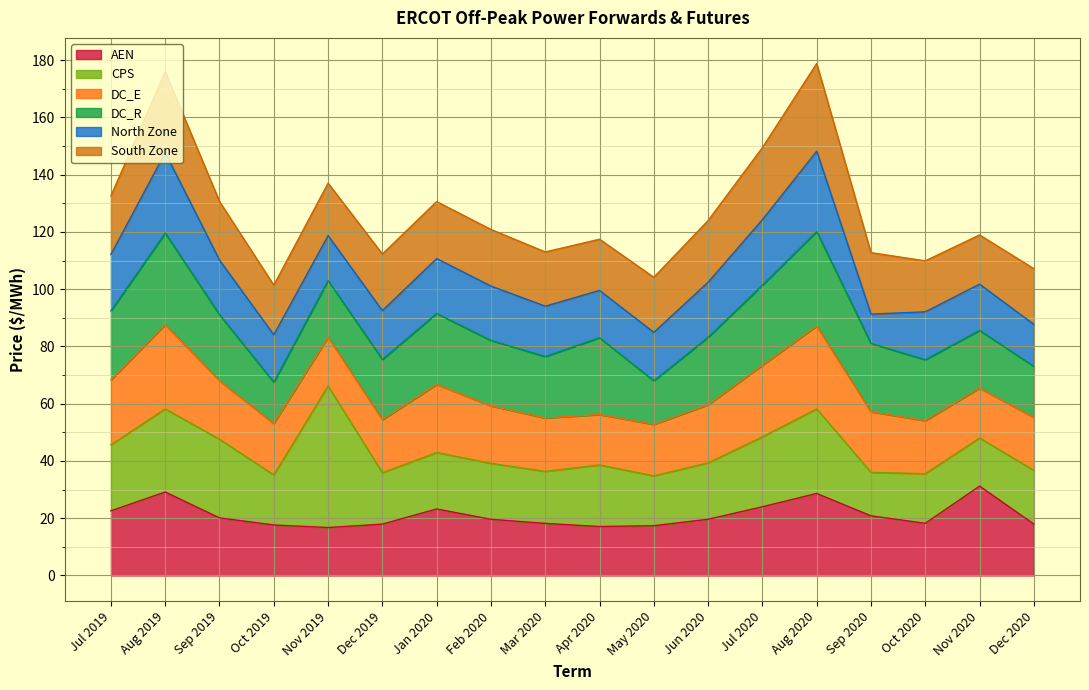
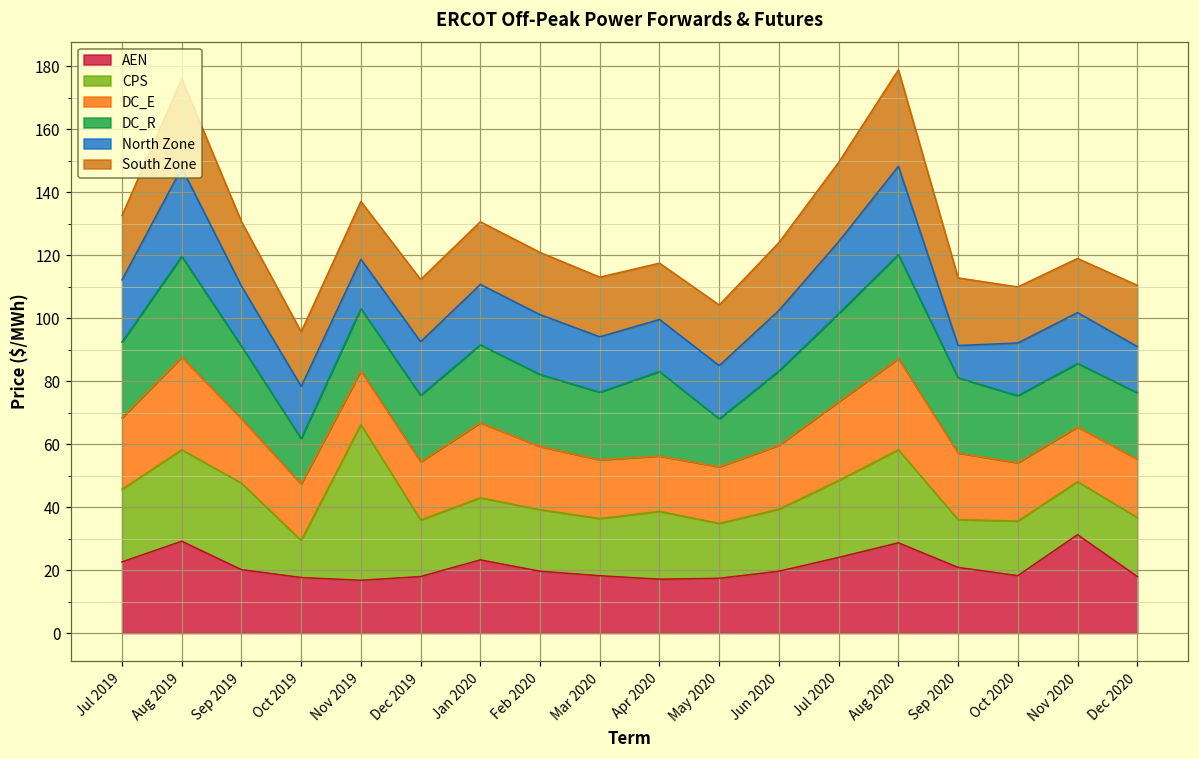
  {
    "AEN": {
      "Jul 2019": 23,
      "Aug 2019": 29,
      "Sep 2019": 20,
      "Oct 2019": 18,
      "Nov 2019": 17,
      "Dec 2019": 18,
      "Jan 2020": 23,
      "Feb 2020": 20,
      "Mar 2020": 18,
      "Apr 2020": 17,
      "May 2020": 17,
      "Jun 2020": 20,
      "Jul 2020": 24,
      "Aug 2020": 29,
      "Sep 2020": 21,
      "Oct 2020": 18,
      "Nov 2020": 31,
      "Dec 2020": 18
    },
    "CPS": {
      "Jul 2019": 23,
      "Aug 2019": 29,
      "Sep 2019": 27,
-     "Oct 2019": 18,
+     "Oct 2019": 12,
      "Nov 2019": 49,
      "Dec 2019": 18,
      "Jan 2020": 20,
      "Feb 2020": 20,
      "Mar 2020": 18,
      "Apr 2020": 22,
      "May 2020": 17,
      "Jun 2020": 20,
      "Jul 2020": 24,
      "Aug 2020": 30,
      "Sep 2020": 15,
      "Oct 2020": 17,
      "Nov 2020": 17,
      "Dec 2020": 19
    },
    "DC_R": {
      "Jul 2019": 24,
      "Aug 2019": 32,
      "Sep 2019": 23,
      "Oct 2019": 14,
      "Nov 2019": 20,
      "Dec 2019": 21,
      "Jan 2020": 25,
      "Feb 2020": 23,
      "Mar 2020": 21,
      "Apr 2020": 27,
      "May 2020": 15,
      "Jun 2020": 24,
      "Jul 2020": 28,
      "Aug 2020": 33,
      "Sep 2020": 24,
      "Oct 2020": 21,
      "Nov 2020": 20,
-     "Dec 2020": 18
+     "Dec 2020": 21
    },
    "North Zone": {
      "Jul 2019": 20,
      "Sep 2019": 19,
      "Oct 2019": 17,
      "Nov 2019": 16,
      "Dec 2019": 17,
      "Jan 2020": 19,
      "Feb 2020": 19,
      "Mar 2020": 18,
      "Apr 2020": 17,
      "May 2020": 17,
      "Jun 2020": 19,
      "Jul 2020": 23,
      "Aug 2020": 28,
      "Sep 2020": 10,
      "Oct 2020": 17,
      "Nov 2020": 16,
      "Dec 2020": 15
    }
  }
